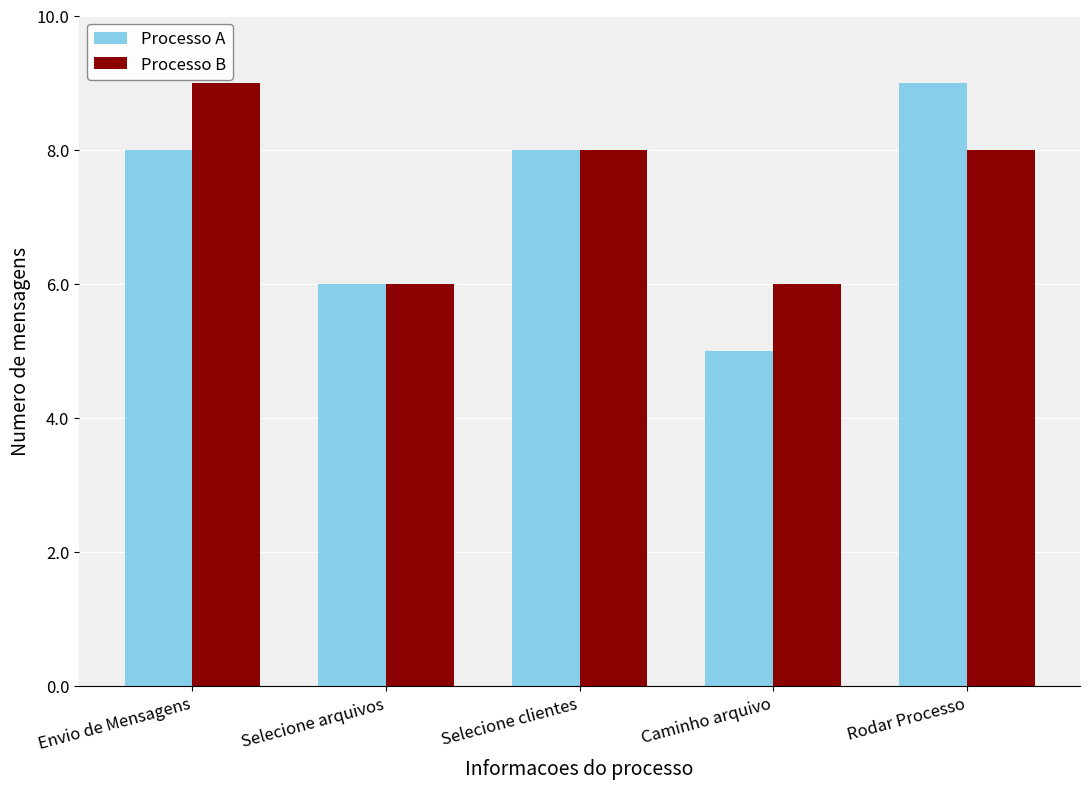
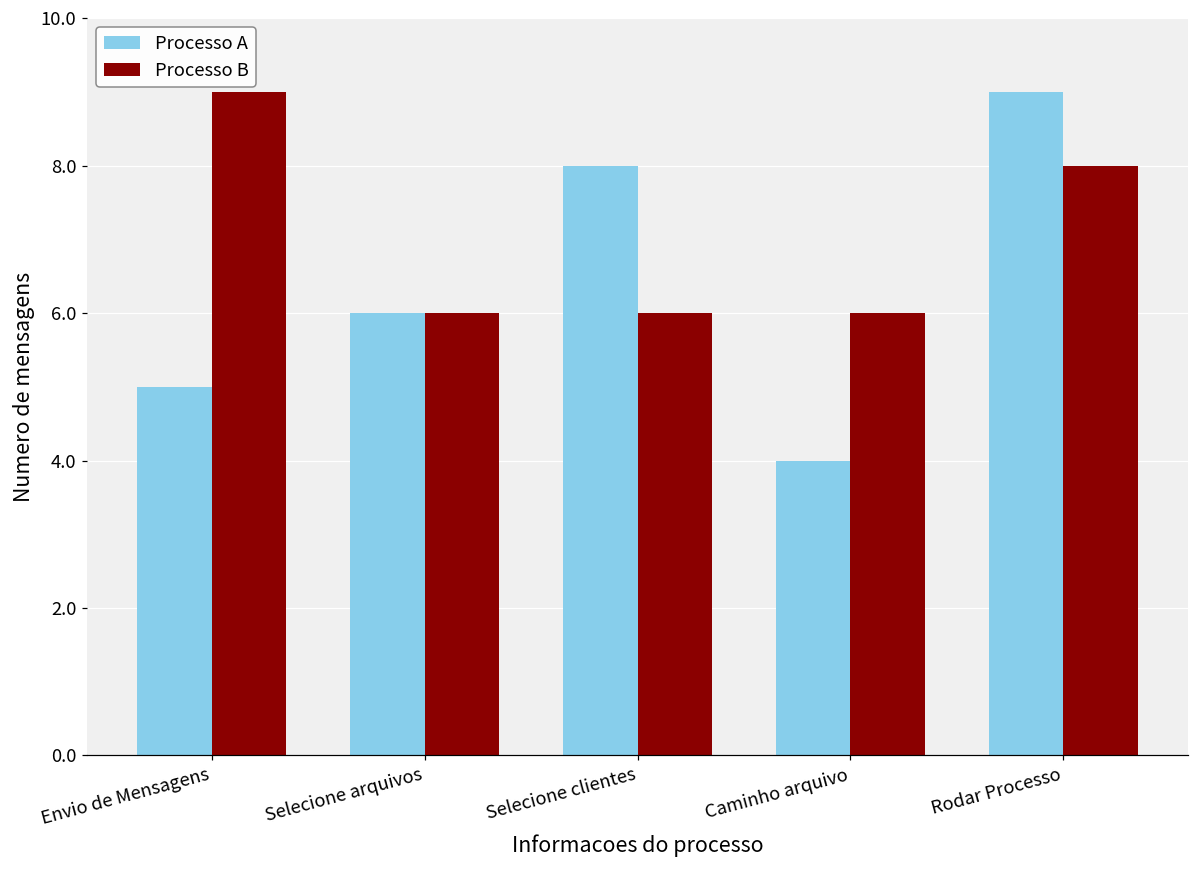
  {
    "Processo A": {
-     "Envio de Mensagens": 8,
+     "Envio de Mensagens": 5,
      "Selecione arquivos": 6,
      "Selecione clientes": 8,
-     "Caminho arquivo": 5,
+     "Caminho arquivo": 4,
      "Rodar Processo": 9
    },
    "Processo B": {
      "Envio de Mensagens": 9,
      "Selecione arquivos": 6,
-     "Selecione clientes": 8,
+     "Selecione clientes": 6,
      "Caminho arquivo": 6,
      "Rodar Processo": 8
    }
  }
